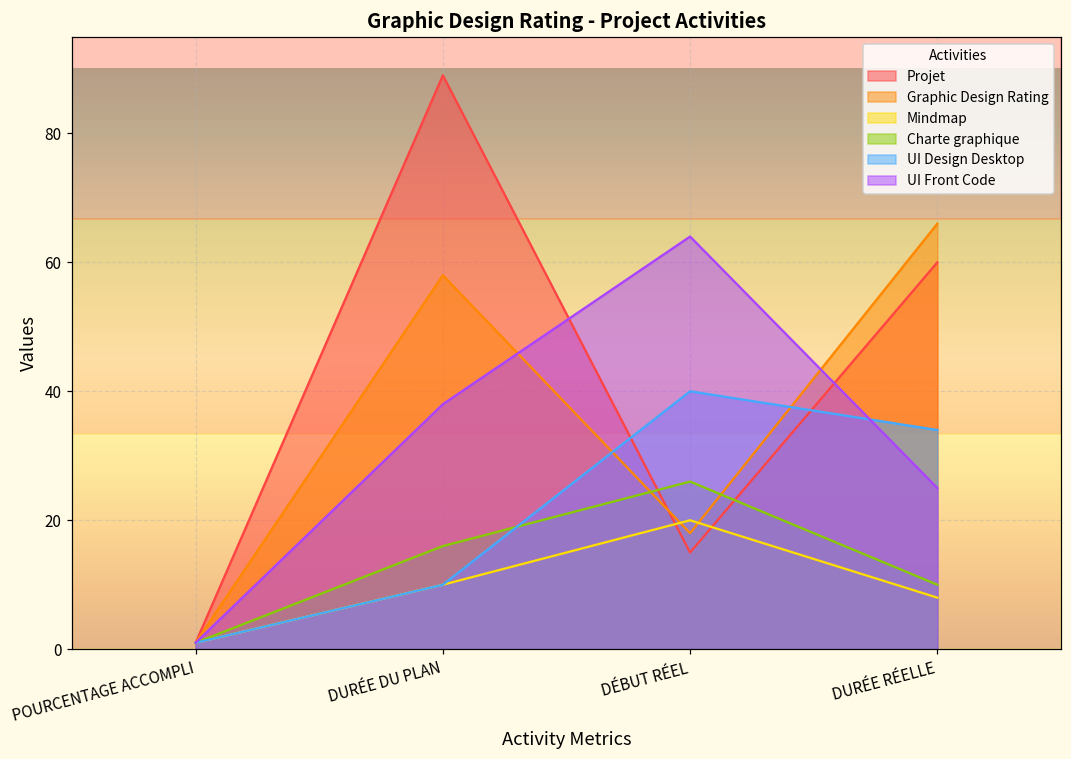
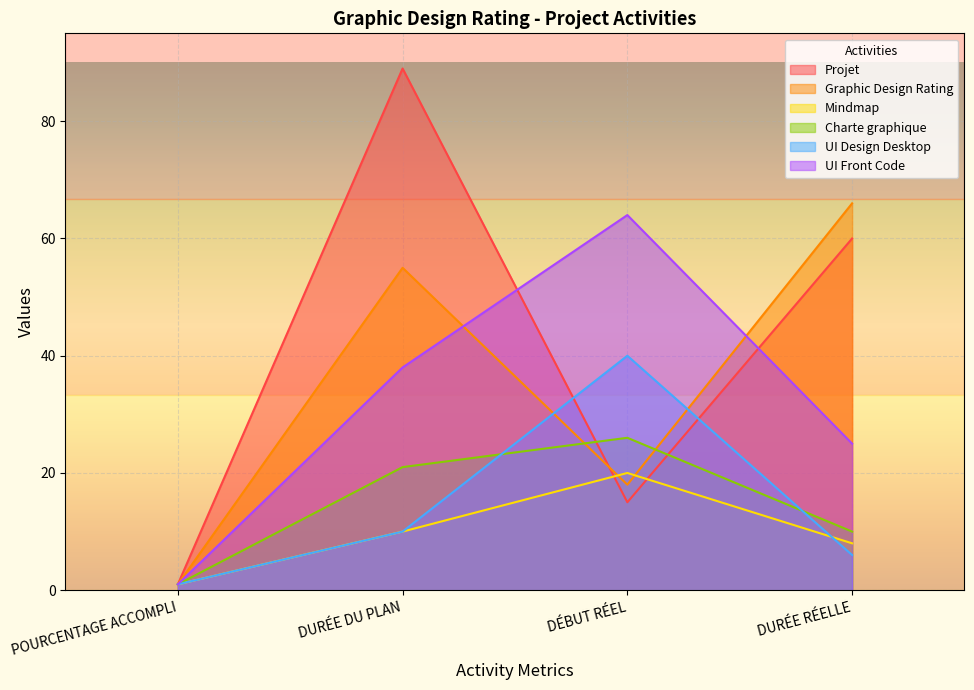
  {
    "Projet": {
      "DURÉE DU PLAN": 89,
      "DÉBUT RÉEL": 15,
      "DURÉE RÉELLE": 60
    },
    "Graphic Design Rating": {
-     "DURÉE DU PLAN": 58,
+     "DURÉE DU PLAN": 55,
      "DÉBUT RÉEL": 18,
      "DURÉE RÉELLE": 66
    },
    "Mindmap": {
      "DÉBUT RÉEL": 20,
      "DURÉE RÉELLE": 8
    },
    "Charte graphique": {
-     "DURÉE DU PLAN": 16,
+     "DURÉE DU PLAN": 21,
      "DÉBUT RÉEL": 26,
      "DURÉE RÉELLE": 10
    },
    "UI Design Desktop": {
      "DÉBUT RÉEL": 40,
-     "DURÉE RÉELLE": 34
+     "DURÉE RÉELLE": 6
    },
    "UI Front Code": {
      "DURÉE DU PLAN": 38,
      "DÉBUT RÉEL": 64,
      "DURÉE RÉELLE": 25
    }
  }
